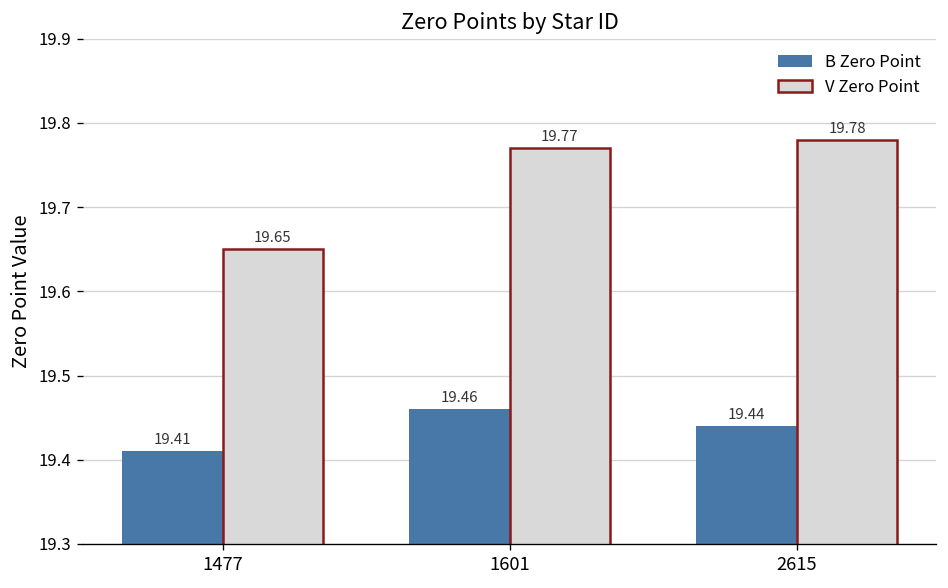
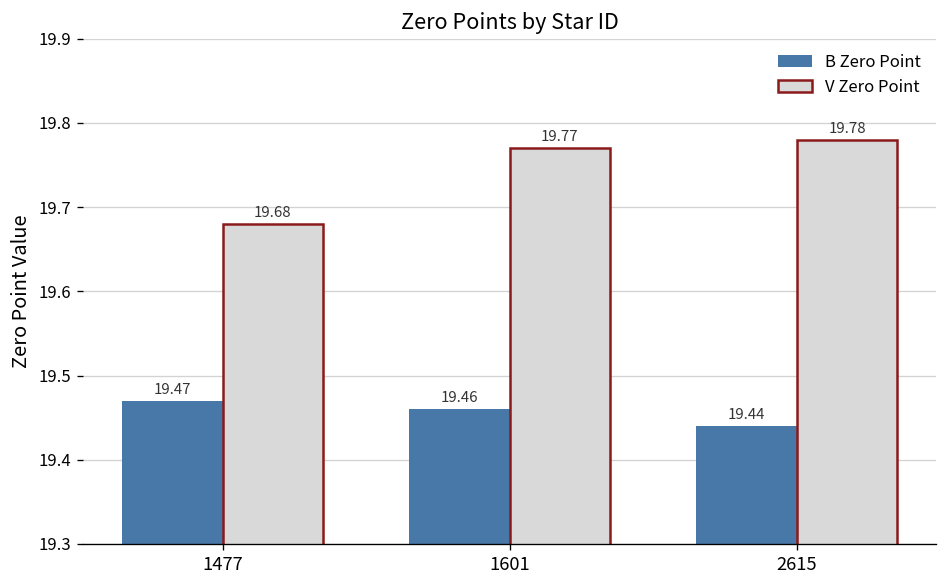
  {
    "B Zero Point": {
-     "1477": 19.41,
+     "1477": 19.47,
      "1601": 19.46,
      "2615": 19.44
    },
    "V Zero Point": {
-     "1477": 19.65,
+     "1477": 19.68,
      "1601": 19.77,
      "2615": 19.78
    }
  }
